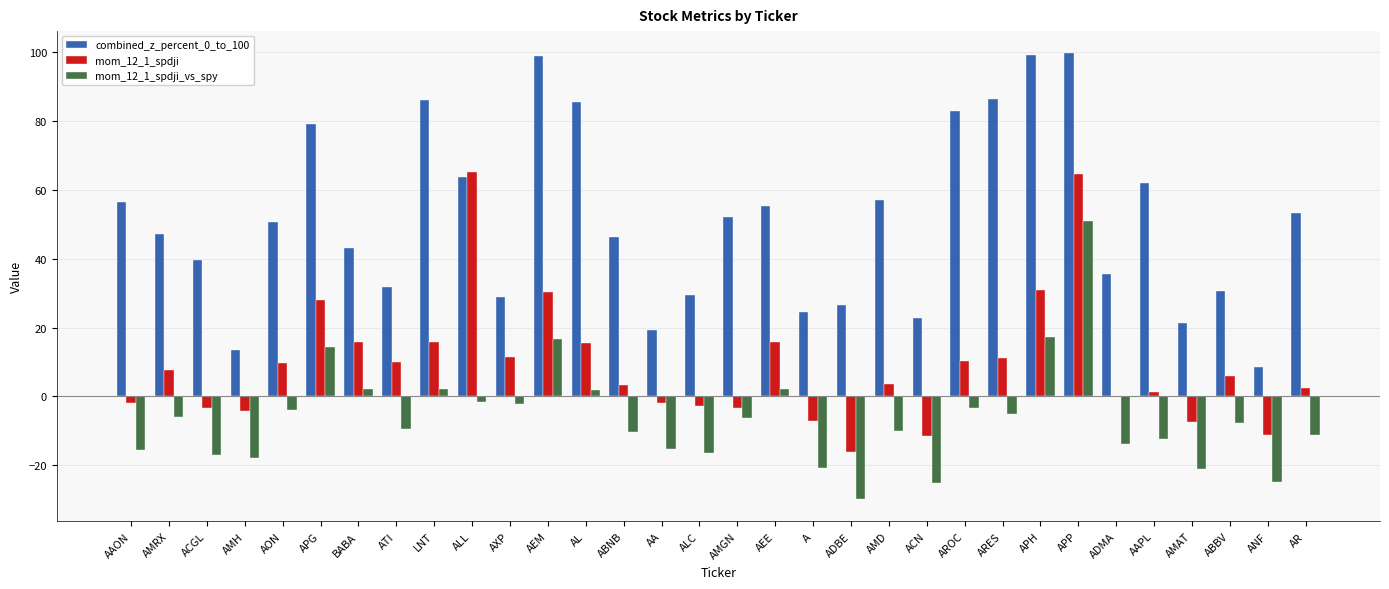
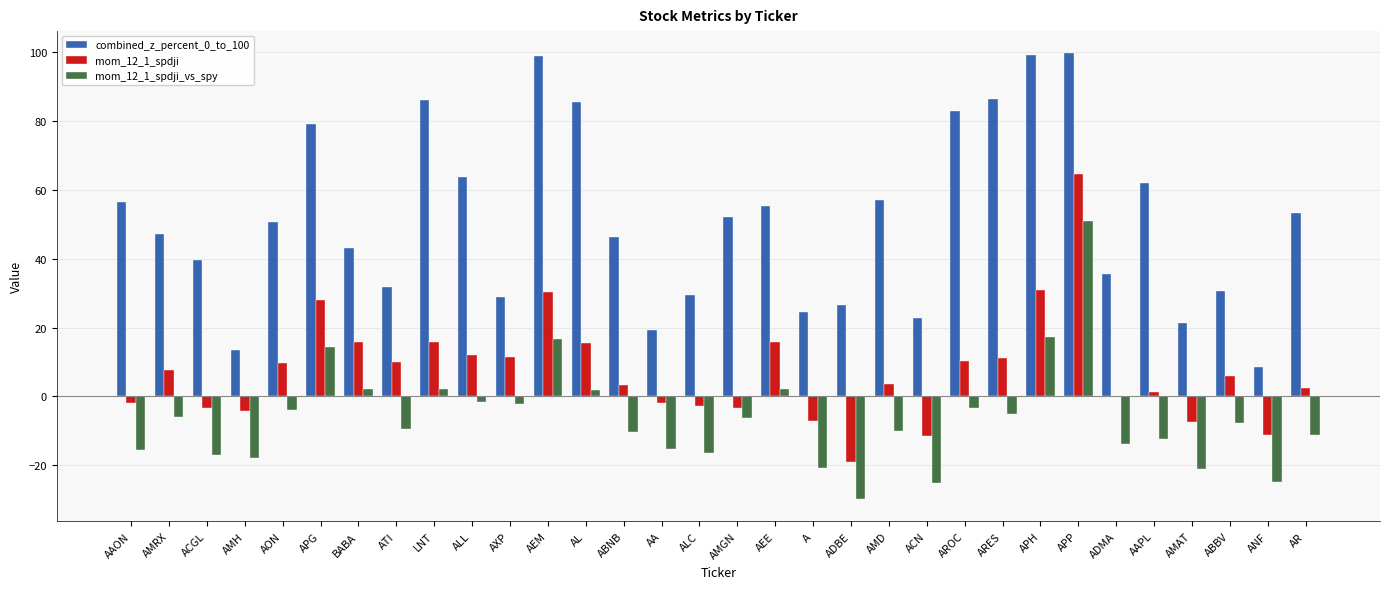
  {
    "combined_z_percent_0_to_100": {
      "AAON": 57,
      "AMRX": 47,
      "ACGL": 40,
      "AMH": 14,
      "AON": 51,
      "APG": 79,
      "BABA": 43,
      "ATI": 32,
      "LNT": 86,
      "ALL": 64,
      "AXP": 29,
      "AEM": 99,
      "AL": 86,
      "ABNB": 46,
      "AA": 19,
      "ALC": 29,
      "AMGN": 52,
      "AEE": 55,
      "A": 25,
      "ADBE": 27,
      "AMD": 57,
      "ACN": 23,
      "AROC": 83,
      "ARES": 86,
      "APH": 99,
      "APP": 100,
      "ADMA": 36,
      "AAPL": 62,
      "AMAT": 21,
      "ABBV": 31,
      "ANF": 9,
      "AR": 53
    },
    "mom_12_1_spdji": {
      "AAON": -2,
      "AMRX": 8,
      "ACGL": -3,
      "AMH": -4,
      "AON": 10,
      "APG": 28,
      "BABA": 16,
      "ATI": 10,
      "LNT": 16,
-     "ALL": 65,
+     "ALL": 12,
      "AXP": 12,
      "AEM": 30,
      "AL": 16,
      "ABNB": 3,
      "AA": -2,
      "ALC": -3,
      "AMGN": -3,
      "AEE": 16,
      "A": -7,
-     "ADBE": -16,
+     "ADBE": -19,
      "AMD": 4,
      "ACN": -12,
      "AROC": 10,
      "ARES": 11,
      "APH": 31,
      "APP": 65,
      "AAPL": 1,
      "AMAT": -7,
      "ABBV": 6,
      "ANF": -11,
      "AR": 2
    },
    "mom_12_1_spdji_vs_spy": {
      "AAON": -15,
      "AMRX": -6,
      "ACGL": -17,
      "AMH": -18,
      "AON": -4,
      "APG": 14,
      "BABA": 2,
      "ATI": -9,
      "LNT": 2,
      "ALL": -2,
      "AXP": -2,
      "AEM": 17,
      "AL": 2,
      "ABNB": -10,
      "AA": -15,
      "ALC": -16,
      "AMGN": -6,
      "AEE": 2,
      "A": -21,
      "ADBE": -30,
      "AMD": -10,
      "ACN": -25,
      "AROC": -3,
      "ARES": -5,
      "APH": 17,
      "APP": 51,
      "ADMA": -14,
      "AAPL": -12,
      "AMAT": -21,
      "ABBV": -8,
      "ANF": -25,
      "AR": -11
    }
  }
